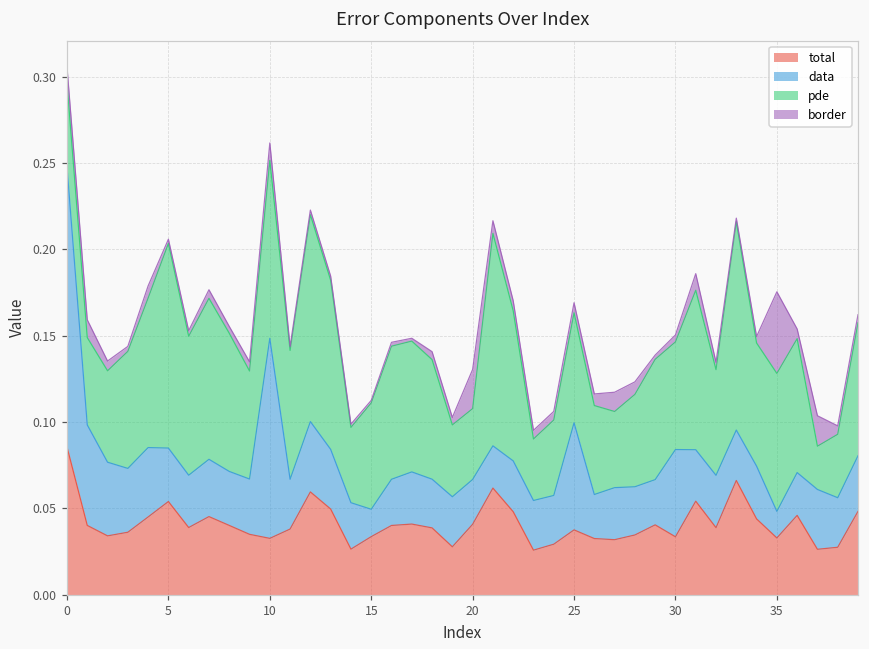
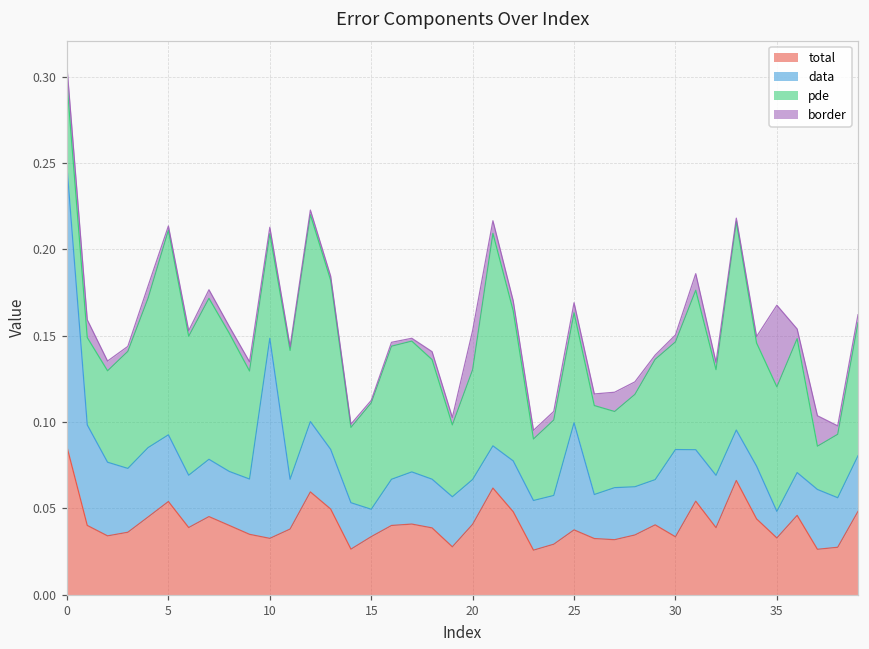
  {
    "total": {
      "0": 0.086,
      "5": 0.054,
      "10": 0.033,
      "15": 0.034,
      "20": 0.041,
      "25": 0.038,
      "30": 0.034,
      "35": 0.033
    },
    "data": {
      "0": 0.162,
-     "5": 0.031,
+     "5": 0.039,
      "10": 0.116,
      "15": 0.016,
      "20": 0.026,
      "25": 0.062,
      "30": 0.051,
      "35": 0.015
    },
    "pde": {
      "0": 0.048,
      "5": 0.119,
-     "10": 0.103,
-     "20": 0.041,
+     "10": 0.061,
+     "20": 0.064,
      "25": 0.064,
      "30": 0.062,
-     "35": 0.080
+     "35": 0.072
    },
    "border": {
      "0": 0.009,
      "5": 0.002,
-     "10": 0.010,
+     "10": 0.004,
      "20": 0.023,
      "25": 0.006,
      "30": 0.004,
      "35": 0.047
    }
  }
